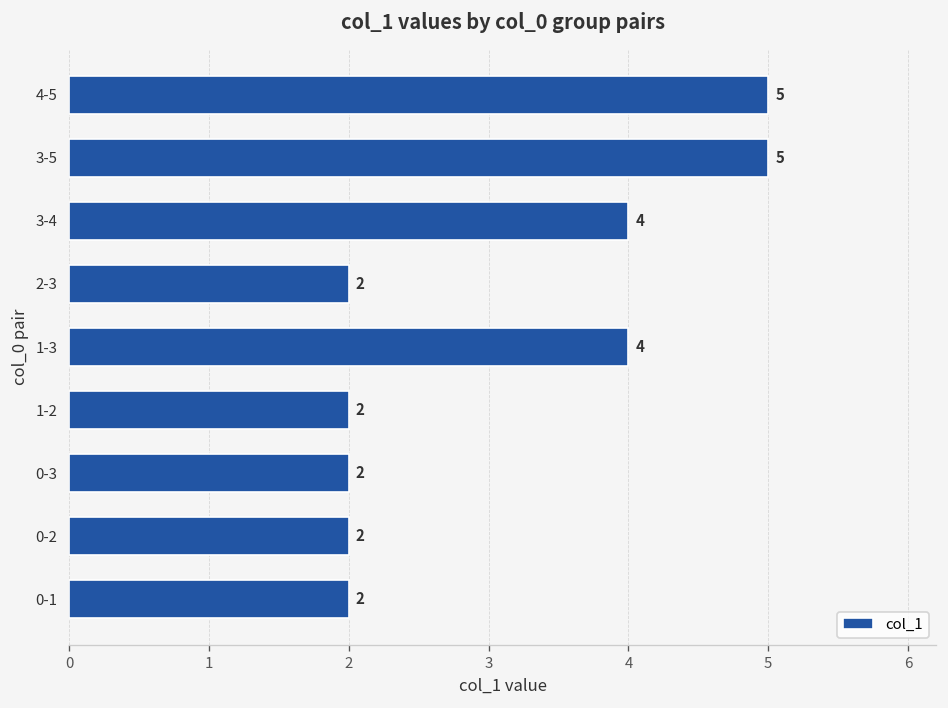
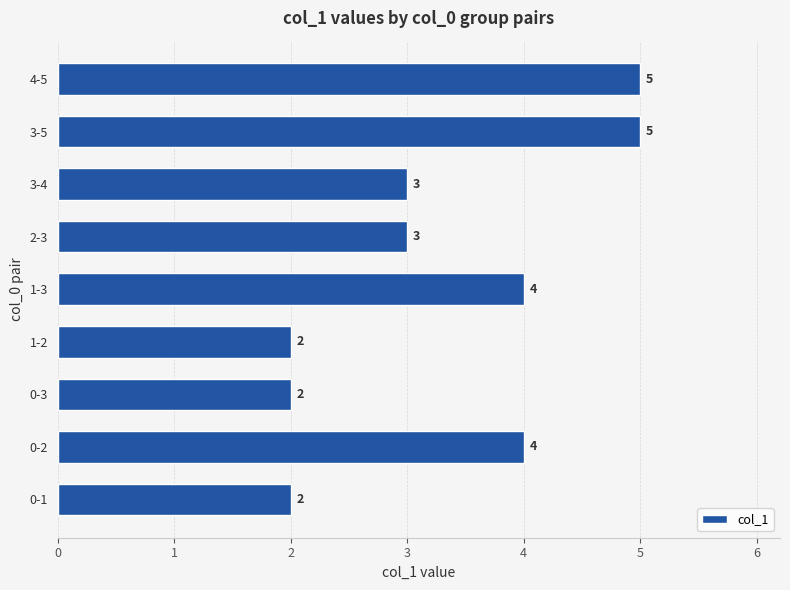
  {
    "4-5": 5,
    "3-5": 5,
-   "3-4": 4,
-   "2-3": 2,
+   "3-4": 3,
+   "2-3": 3,
    "1-3": 4,
    "1-2": 2,
    "0-3": 2,
-   "0-2": 2,
+   "0-2": 4,
    "0-1": 2
  }
